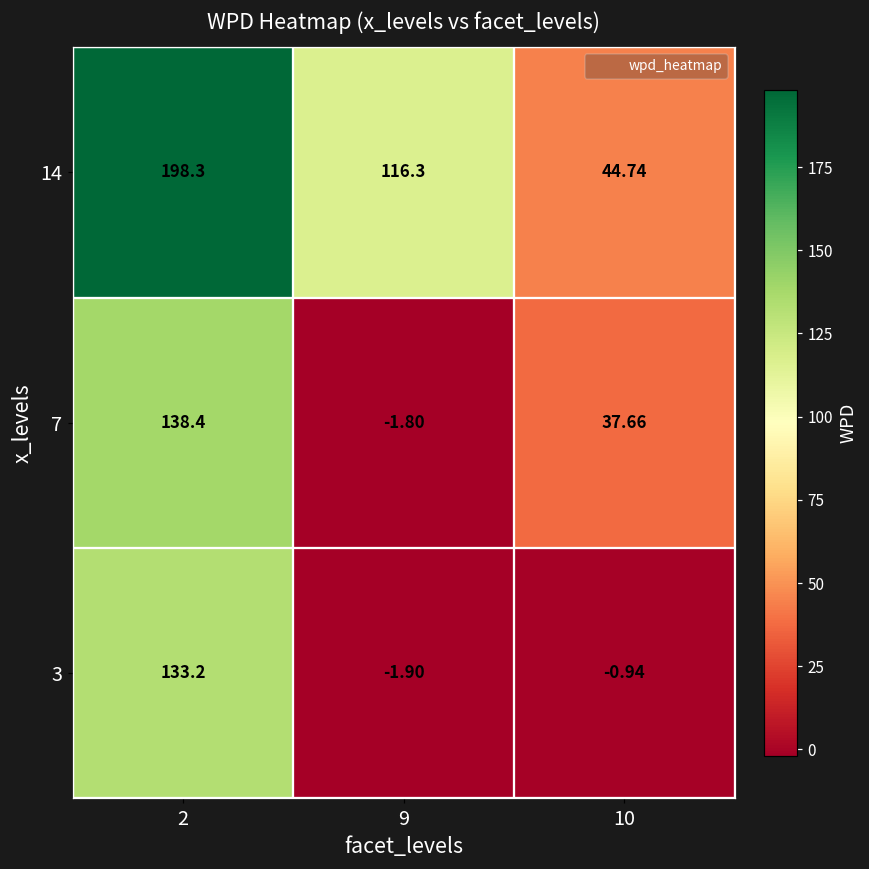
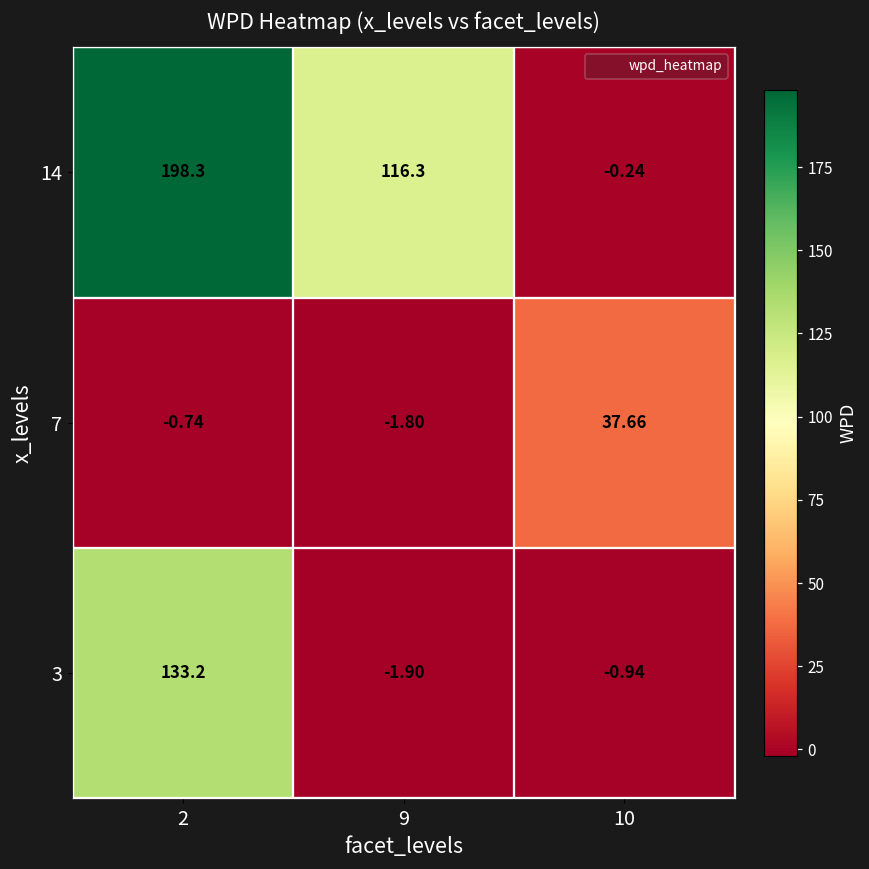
  {
    "14": {
      "2": 198.3,
      "9": 116.3,
-     "10": 44.74
+     "10": -0.24
    },
    "7": {
-     "2": 138.4,
+     "2": -0.74,
      "9": -1.80,
      "10": 37.66
    },
    "3": {
      "2": 133.2,
      "9": -1.90,
      "10": -0.94
    }
  }
